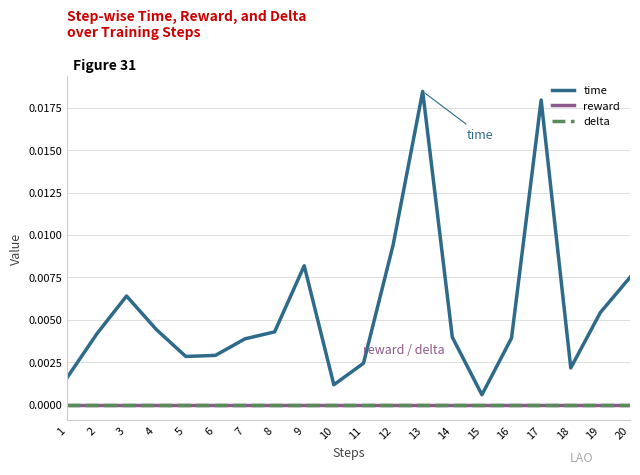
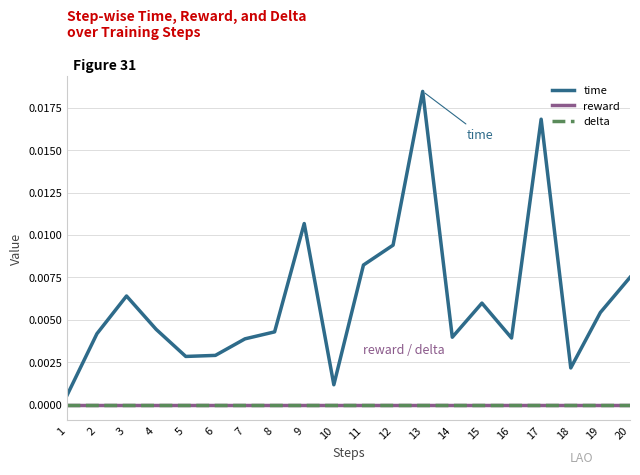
  {
    "time": {
-     "1": 0.0016,
+     "1": 0.0006,
      "2": 0.0042,
      "3": 0.0064,
      "4": 0.0044,
      "5": 0.0028,
      "6": 0.0029,
      "7": 0.0039,
      "8": 0.0043,
-     "9": 0.0082,
+     "9": 0.0107,
      "10": 0.0012,
-     "11": 0.0024,
+     "11": 0.0082,
      "12": 0.0094,
      "13": 0.0185,
      "14": 0.0040,
-     "15": 0.0006,
+     "15": 0.0060,
      "16": 0.0039,
-     "17": 0.0180,
+     "17": 0.0168,
      "18": 0.0022,
      "19": 0.0054,
      "20": 0.0075
    },
    "delta": {
      "1": 0.0000,
      "2": 0.0000,
      "3": 0.0000,
      "4": 0.0000,
      "5": 0.0000,
      "6": 0.0000,
      "7": 0.0000,
      "8": 0.0000,
      "9": 0.0000,
      "10": 0.0000,
      "11": 0.0000,
      "12": 0.0000,
      "13": 0.0000,
      "14": 0.0000,
      "15": 0.0000,
      "16": 0.0000,
      "17": 0.0000,
      "18": 0.0000,
      "19": 0.0000,
      "20": 0.0000
    }
  }
